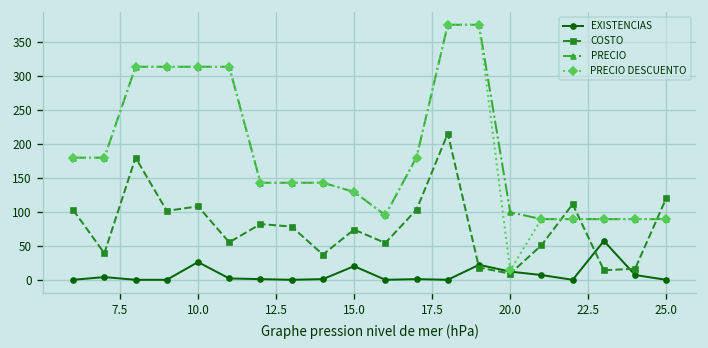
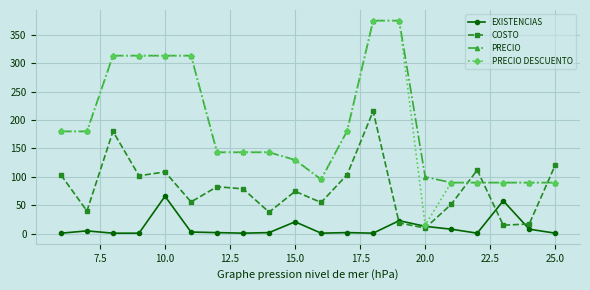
  {
    "EXISTENCIAS": {
-     "10.0": 30,
+     "10.0": 70,
      "15.0": 20,
      "25.0": 0
    }
  }
